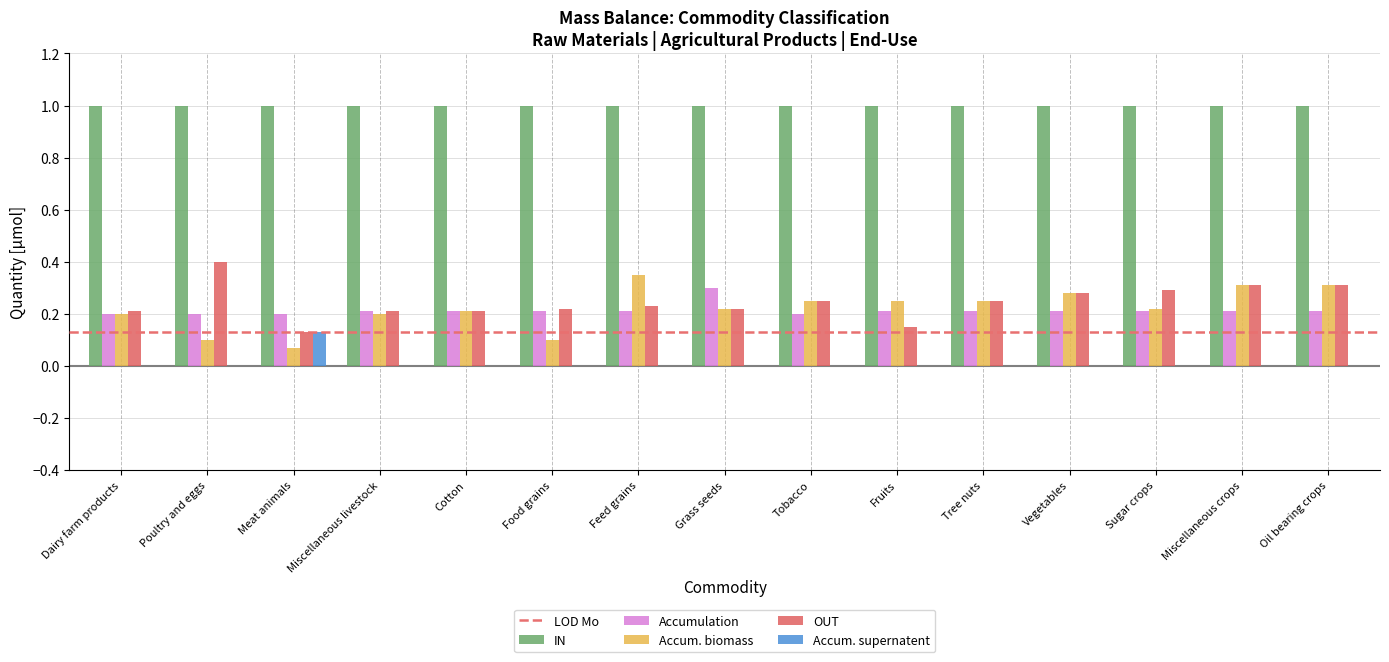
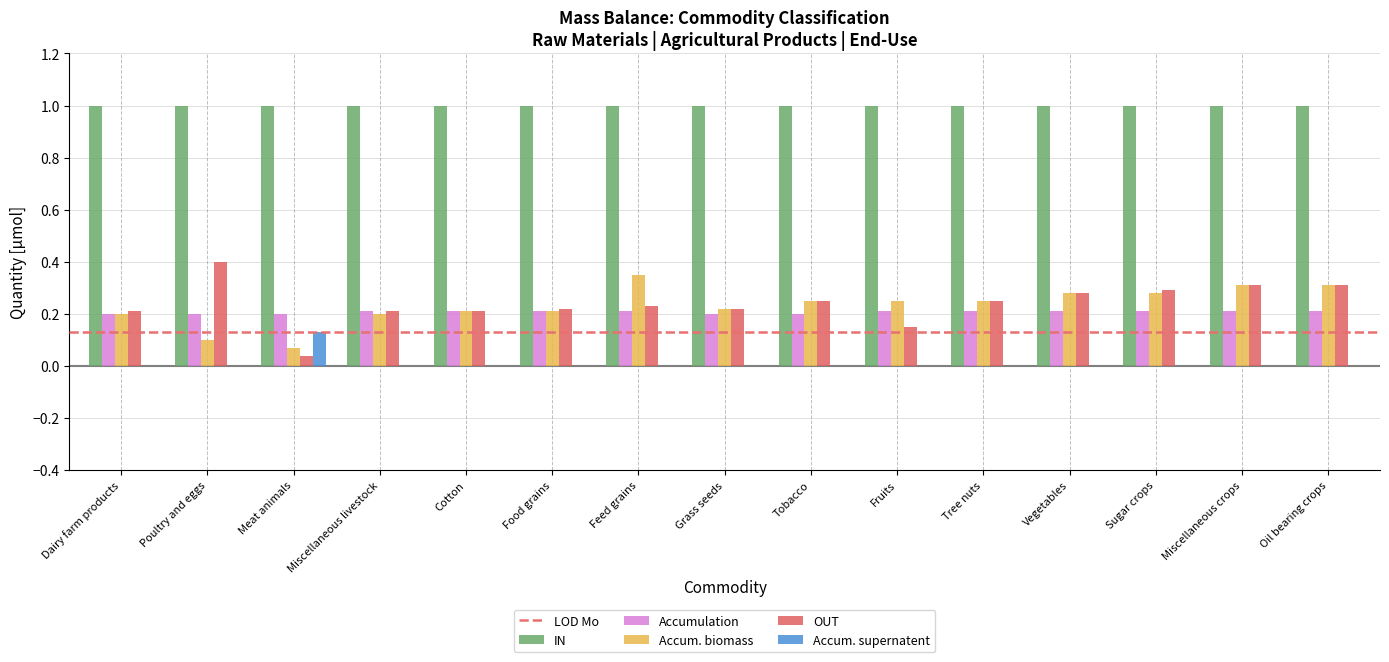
  {
    "IN": {
      "Dairy farm products": 1.00,
      "Poultry and eggs": 1.00,
      "Meat animals": 1.00,
      "Miscellaneous livestock": 1.00,
      "Cotton": 1.00,
      "Food grains": 1.00,
      "Feed grains": 1.00,
      "Grass seeds": 1.00,
      "Tobacco": 1.00,
      "Fruits": 1.00,
      "Tree nuts": 1.00,
      "Vegetables": 1.00,
      "Sugar crops": 1.00,
      "Miscellaneous crops": 1.00,
      "Oil bearing crops": 1.00
    },
    "Accumulation": {
      "Dairy farm products": 0.2,
      "Poultry and eggs": 0.2,
      "Meat animals": 0.2,
      "Miscellaneous livestock": 0.21,
      "Cotton": 0.21,
      "Food grains": 0.21,
      "Feed grains": 0.21,
-     "Grass seeds": 0.3,
+     "Grass seeds": 0.2,
      "Tobacco": 0.2,
      "Fruits": 0.21,
      "Tree nuts": 0.21,
      "Vegetables": 0.21,
      "Sugar crops": 0.21,
      "Miscellaneous crops": 0.21,
      "Oil bearing crops": 0.21
    },
    "Accum. biomass": {
      "Dairy farm products": 0.20,
      "Poultry and eggs": 0.10,
      "Meat animals": 0.07,
      "Miscellaneous livestock": 0.20,
      "Cotton": 0.21,
-     "Food grains": 0.10,
+     "Food grains": 0.21,
      "Feed grains": 0.35,
      "Grass seeds": 0.22,
      "Tobacco": 0.25,
      "Fruits": 0.25,
      "Tree nuts": 0.25,
      "Vegetables": 0.28,
-     "Sugar crops": 0.22,
+     "Sugar crops": 0.28,
      "Miscellaneous crops": 0.31,
      "Oil bearing crops": 0.31
    },
    "OUT": {
      "Dairy farm products": 0.21,
      "Poultry and eggs": 0.40,
-     "Meat animals": 0.13,
+     "Meat animals": 0.04,
      "Miscellaneous livestock": 0.21,
      "Cotton": 0.21,
      "Food grains": 0.22,
      "Feed grains": 0.23,
      "Grass seeds": 0.22,
      "Tobacco": 0.25,
      "Fruits": 0.15,
      "Tree nuts": 0.25,
      "Vegetables": 0.28,
      "Sugar crops": 0.29,
      "Miscellaneous crops": 0.31,
      "Oil bearing crops": 0.31
    },
    "Accum. supernatent": {
      "Dairy farm products": 0.00,
      "Poultry and eggs": 0.00,
      "Meat animals": 0.13,
      "Miscellaneous livestock": 0.00,
      "Cotton": 0.00,
      "Food grains": 0.00,
      "Feed grains": 0.00,
      "Grass seeds": 0.00,
      "Tobacco": 0.00,
      "Fruits": 0.00,
      "Tree nuts": 0.00,
      "Vegetables": 0.00,
      "Sugar crops": 0.00,
      "Miscellaneous crops": 0.00,
      "Oil bearing crops": 0.00
    }
  }
